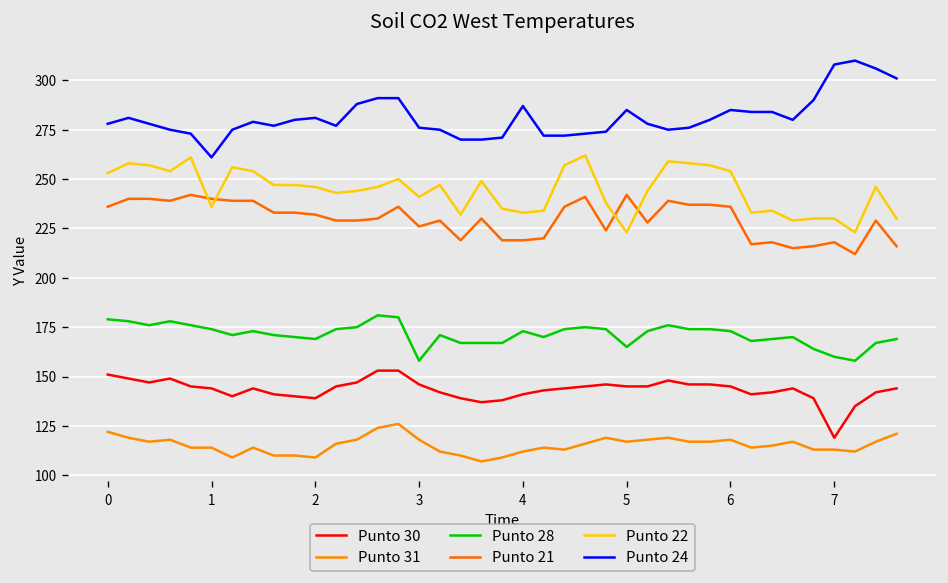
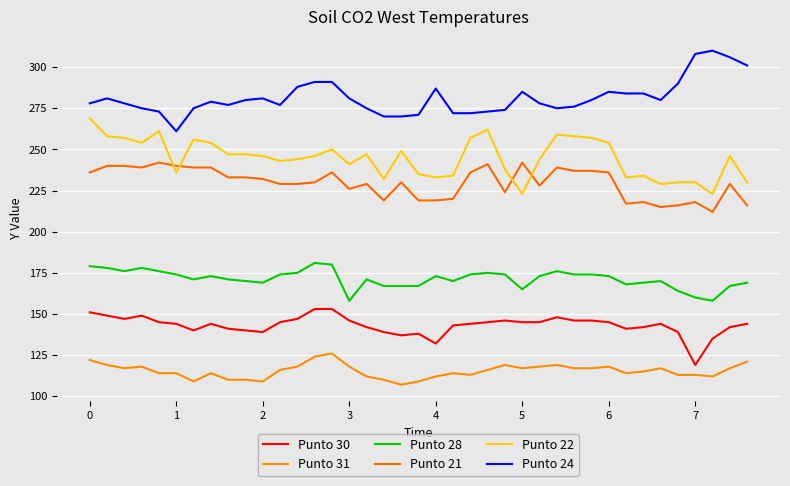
  {
    "Punto 30": {
      "0": 151,
      "1": 144,
      "2": 139,
      "3": 146,
-     "4": 141,
+     "4": 132,
      "5": 145,
      "6": 145,
      "7": 119
    },
    "Punto 28": {
      "0": 179,
      "1": 174,
      "2": 169,
      "3": 158,
      "4": 173,
      "5": 165,
      "6": 173,
      "7": 160
    },
    "Punto 22": {
-     "0": 253,
+     "0": 269,
      "1": 236,
      "2": 246,
      "3": 241,
      "4": 233,
      "5": 223,
      "6": 254,
      "7": 230
    },
    "Punto 24": {
      "0": 278,
      "1": 261,
      "2": 281,
-     "3": 276,
+     "3": 281,
      "4": 287,
      "5": 285,
      "6": 285,
      "7": 308
    }
  }
